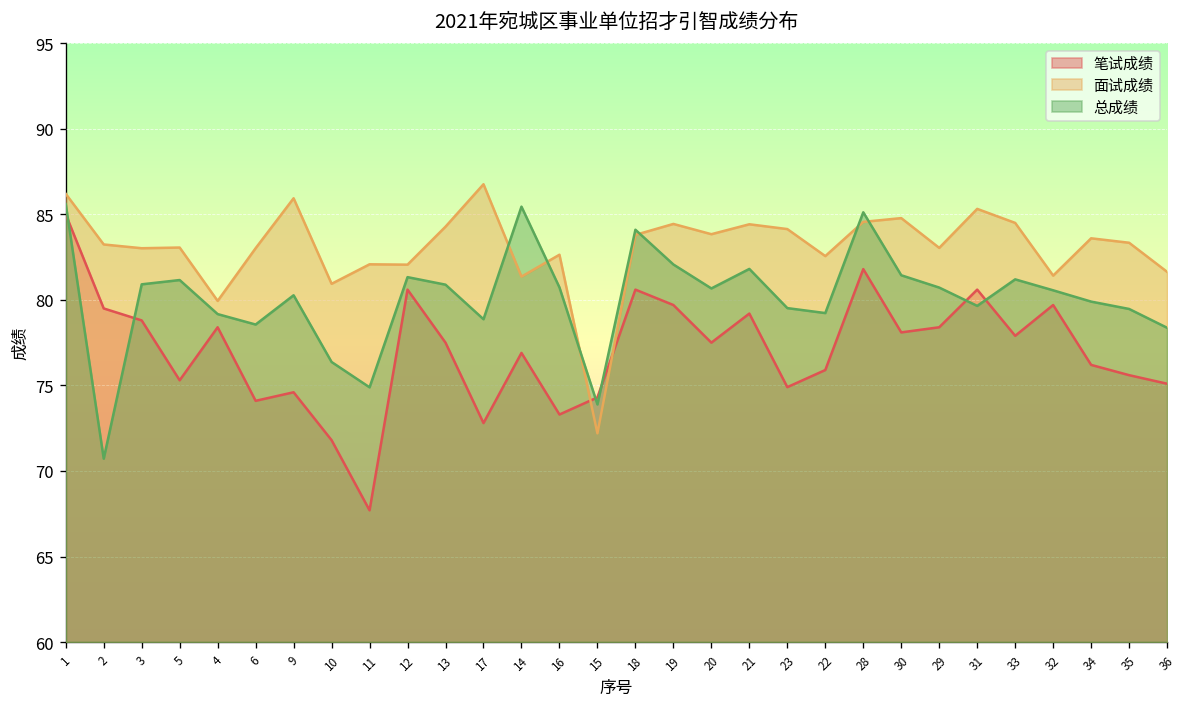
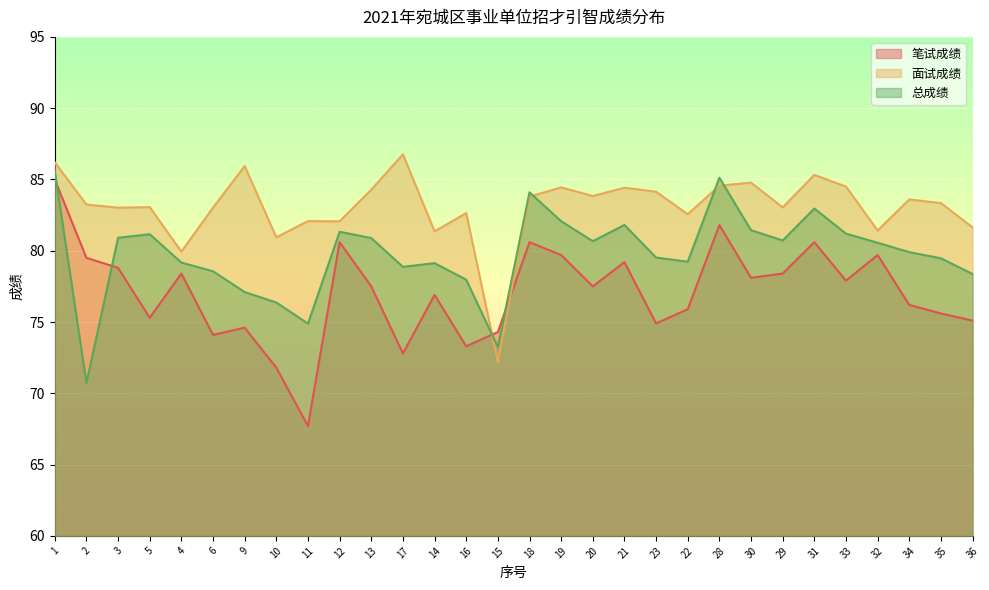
  {
    "总成绩": {
      "1": 85.6,
      "2": 70.7,
      "3": 80.9,
      "5": 81.2,
      "4": 79.2,
      "6": 78.6,
-     "9": 80.3,
+     "9": 77.1,
      "10": 76.4,
      "11": 74.9,
      "12": 81.3,
      "13": 80.9,
      "17": 78.9,
-     "14": 85.5,
-     "16": 80.7,
-     "15": 73.9,
+     "14": 79.1,
+     "16": 78.0,
+     "15": 73.3,
      "18": 84.1,
      "19": 82.1,
      "20": 80.7,
      "21": 81.8,
      "23": 79.5,
      "22": 79.2,
      "28": 85.1,
      "30": 81.4,
      "29": 80.7,
-     "31": 79.7,
+     "31": 83.0,
      "33": 81.2,
      "32": 80.6,
      "34": 79.9,
      "35": 79.5,
      "36": 78.4
    }
  }
